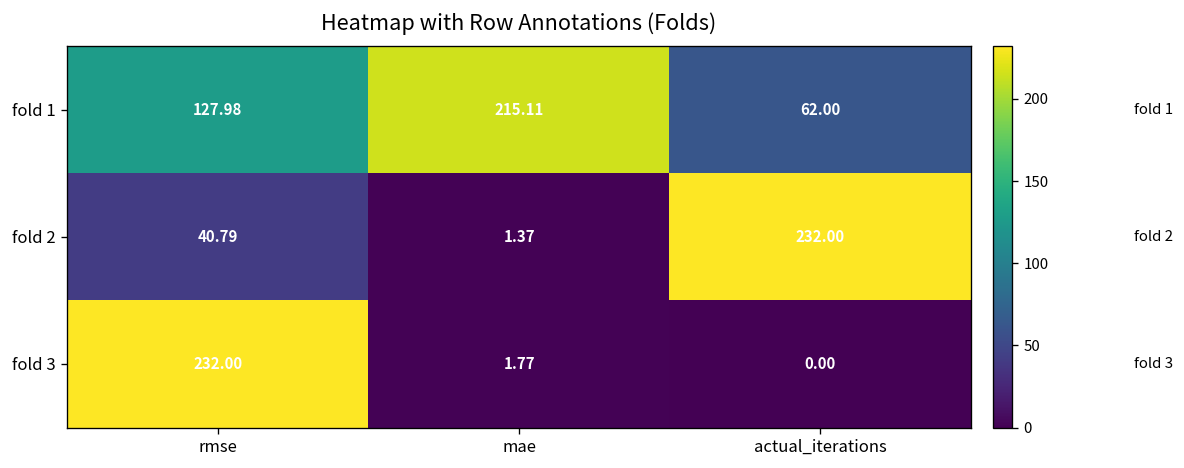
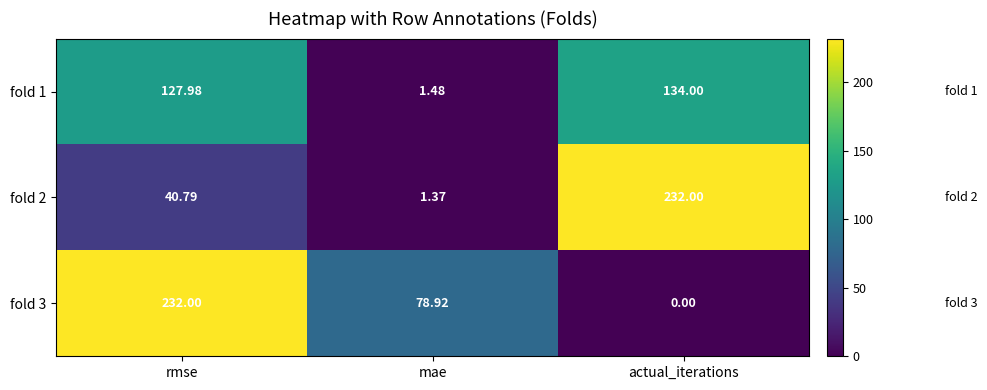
  {
    "fold 1": {
      "rmse": 127.98,
-     "mae": 215.11,
-     "actual_iterations": 62.00
+     "mae": 1.48,
+     "actual_iterations": 134.00
    },
    "fold 2": {
      "rmse": 40.79,
      "mae": 1.37,
      "actual_iterations": 232.00
    },
    "fold 3": {
      "rmse": 232.00,
-     "mae": 1.77,
+     "mae": 78.92,
      "actual_iterations": 0.00
    }
  }
